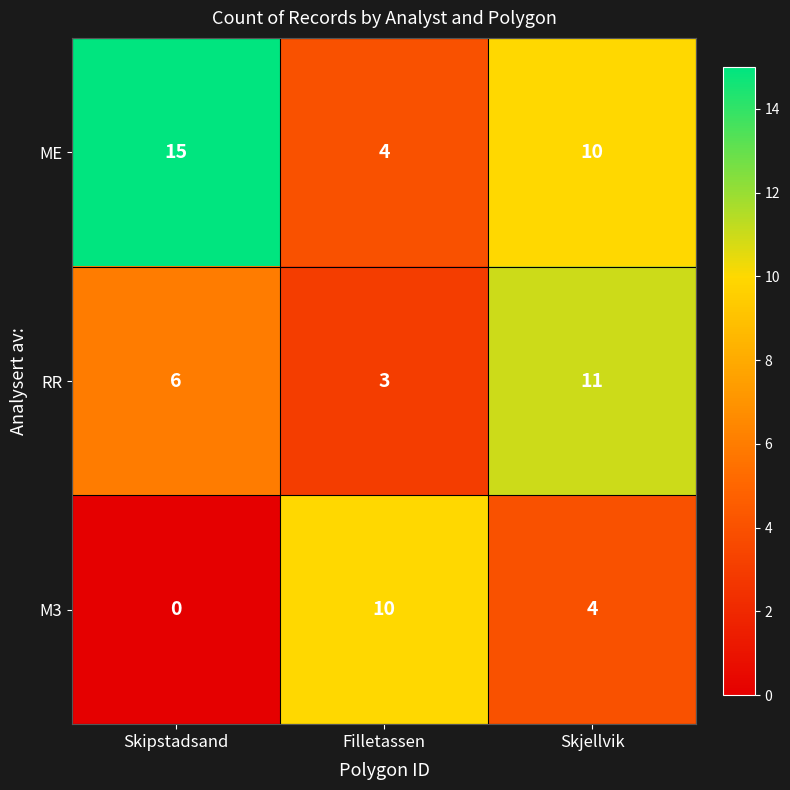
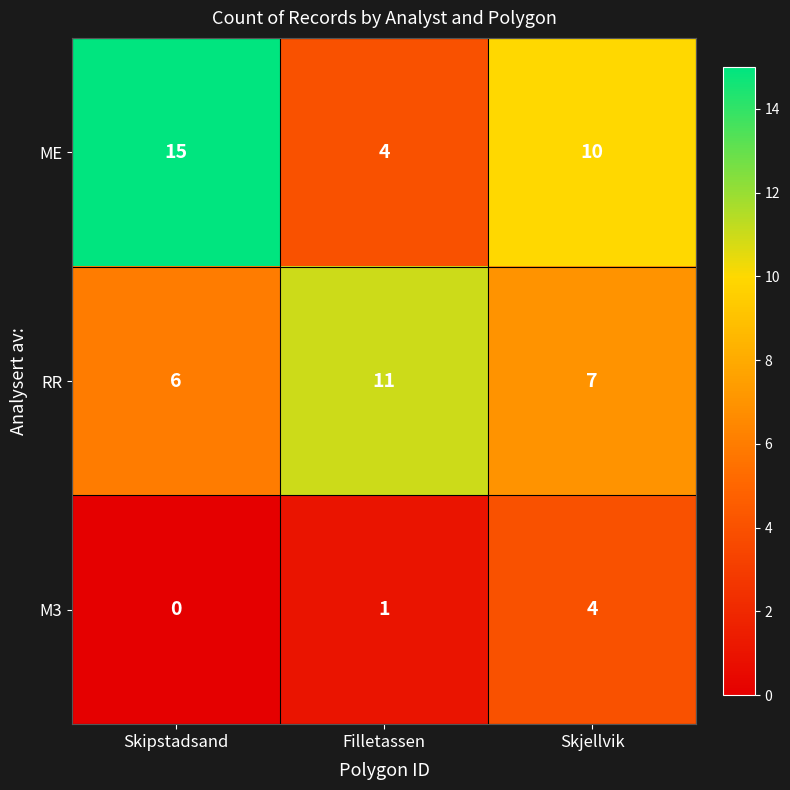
  {
    "ME": {
      "Skipstadsand": 15,
      "Filletassen": 4,
      "Skjellvik": 10
    },
    "RR": {
      "Skipstadsand": 6,
-     "Filletassen": 3,
-     "Skjellvik": 11
+     "Filletassen": 11,
+     "Skjellvik": 7
    },
    "M3": {
      "Skipstadsand": 0,
-     "Filletassen": 10,
+     "Filletassen": 1,
      "Skjellvik": 4
    }
  }
